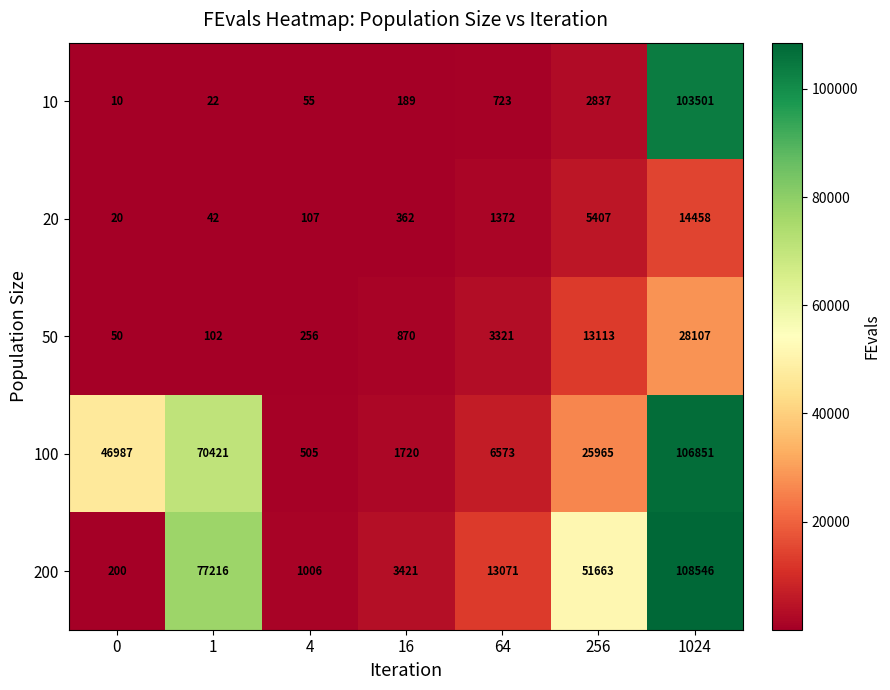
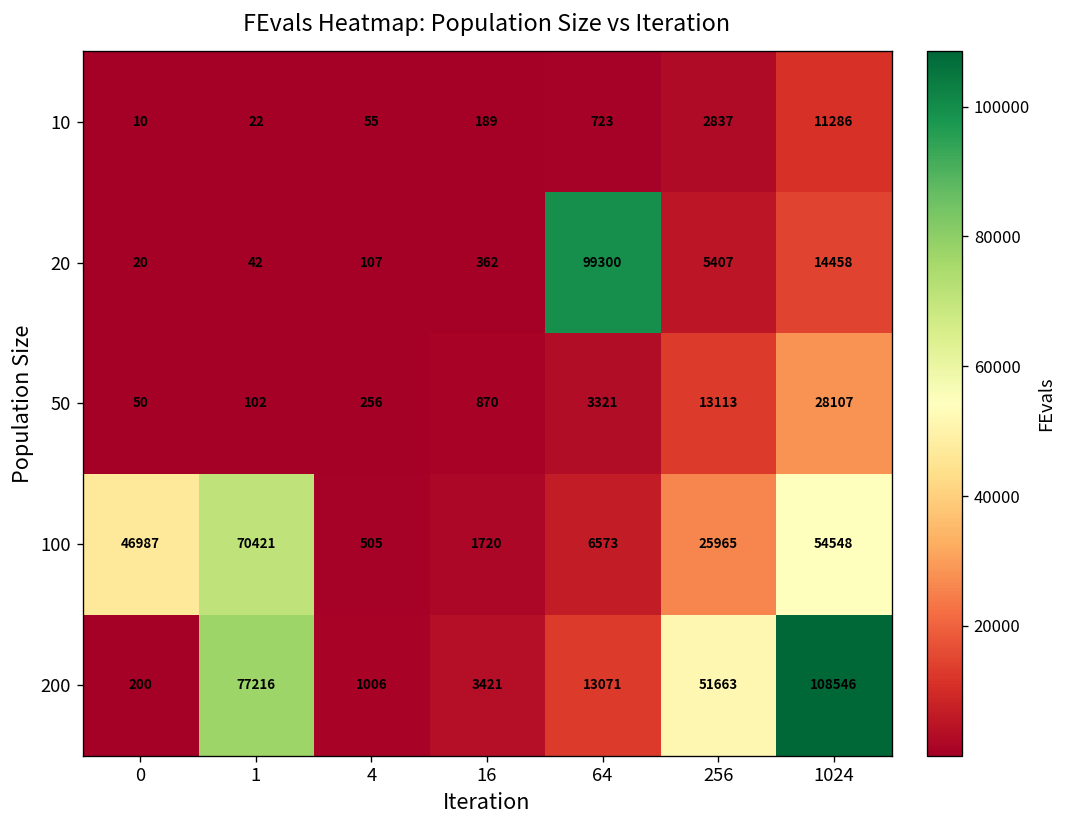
  {
    "10": {
      "0": 10,
      "1": 22,
      "4": 55,
      "16": 189,
      "64": 723,
      "256": 2837,
-     "1024": 103501
+     "1024": 11286
    },
    "20": {
      "0": 20,
      "1": 42,
      "4": 107,
      "16": 362,
-     "64": 1372,
+     "64": 99300,
      "256": 5407,
      "1024": 14458
    },
    "50": {
      "0": 50,
      "1": 102,
      "4": 256,
      "16": 870,
      "64": 3321,
      "256": 13113,
      "1024": 28107
    },
    "100": {
      "0": 46987,
      "1": 70421,
      "4": 505,
      "16": 1720,
      "64": 6573,
      "256": 25965,
-     "1024": 106851
+     "1024": 54548
    },
    "200": {
      "0": 200,
      "1": 77216,
      "4": 1006,
      "16": 3421,
      "64": 13071,
      "256": 51663,
      "1024": 108546
    }
  }
